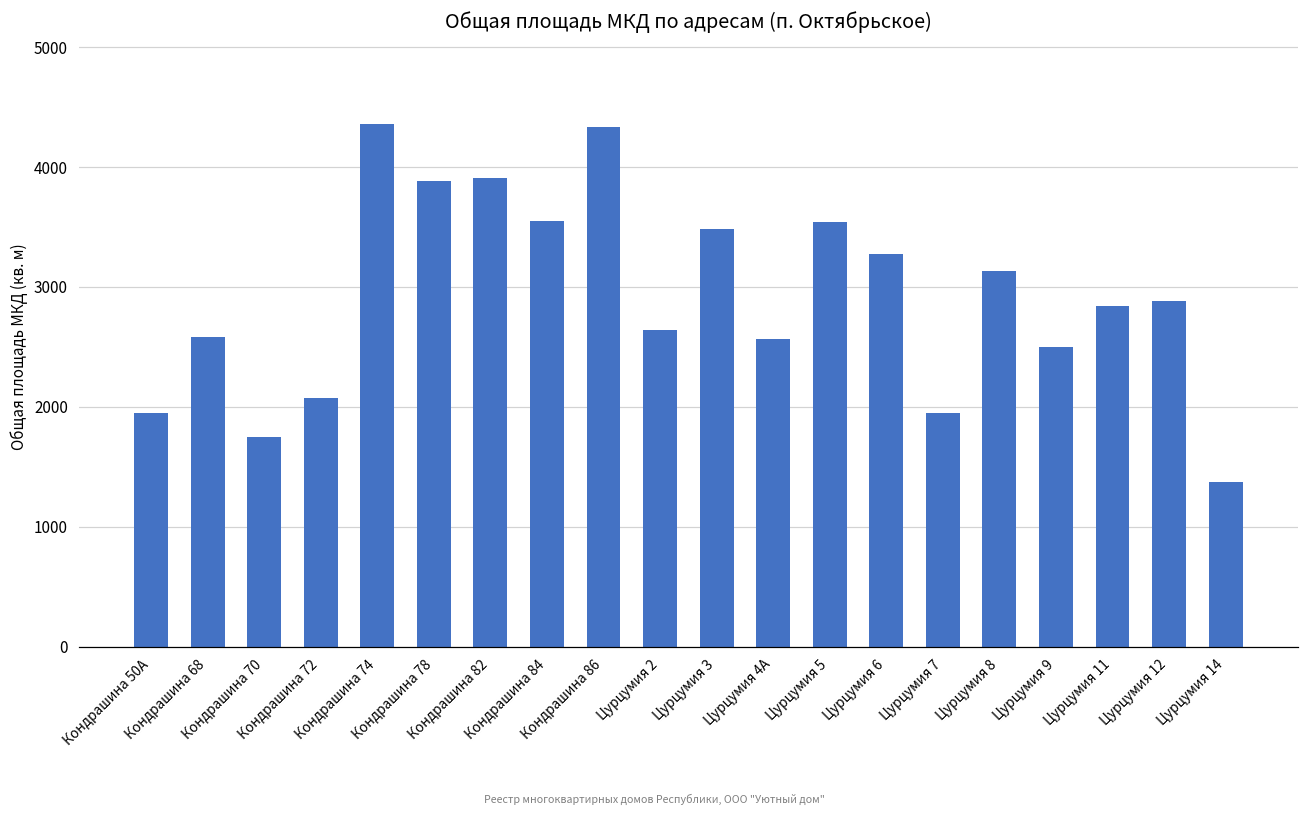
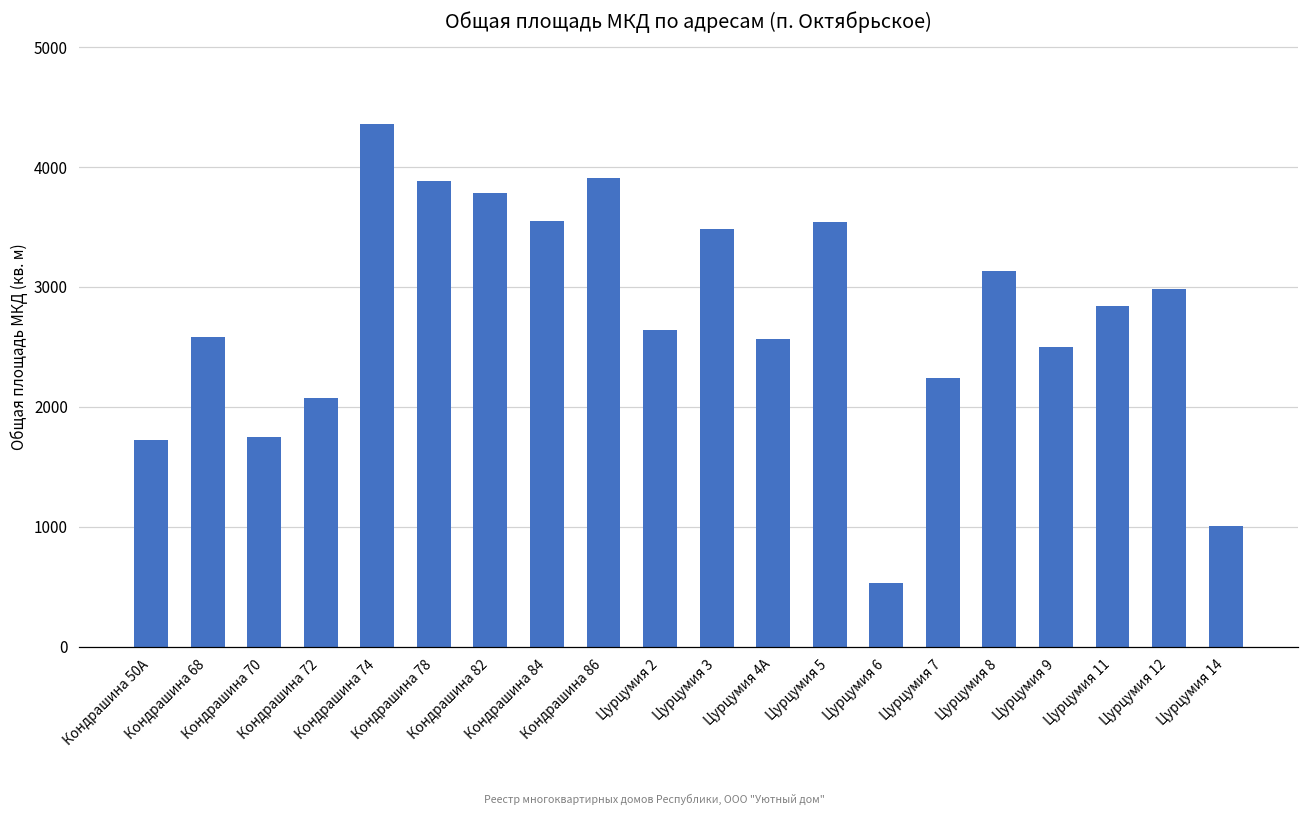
  {
-   "Кондрашина 50А": 1940,
+   "Кондрашина 50А": 1720,
    "Кондрашина 68": 2580,
    "Кондрашина 70": 1740,
    "Кондрашина 72": 2070,
    "Кондрашина 74": 4360,
    "Кондрашина 78": 3880,
-   "Кондрашина 82": 3900,
+   "Кондрашина 82": 3780,
    "Кондрашина 84": 3550,
-   "Кондрашина 86": 4330,
+   "Кондрашина 86": 3910,
    "Цурцумия 2": 2640,
    "Цурцумия 3": 3480,
    "Цурцумия 4А": 2570,
    "Цурцумия 5": 3540,
-   "Цурцумия 6": 3270,
-   "Цурцумия 7": 1950,
+   "Цурцумия 6": 530,
+   "Цурцумия 7": 2240,
    "Цурцумия 8": 3130,
    "Цурцумия 9": 2500,
    "Цурцумия 11": 2840,
-   "Цурцумия 12": 2880,
-   "Цурцумия 14": 1370
+   "Цурцумия 12": 2980,
+   "Цурцумия 14": 1010
  }
